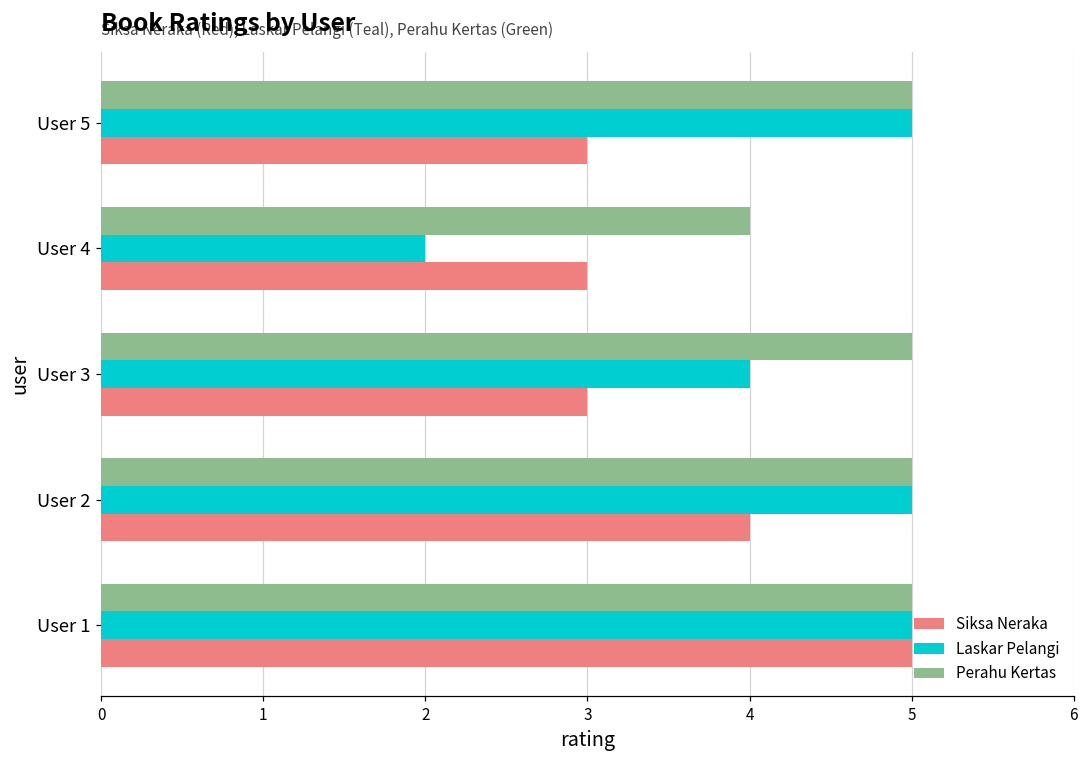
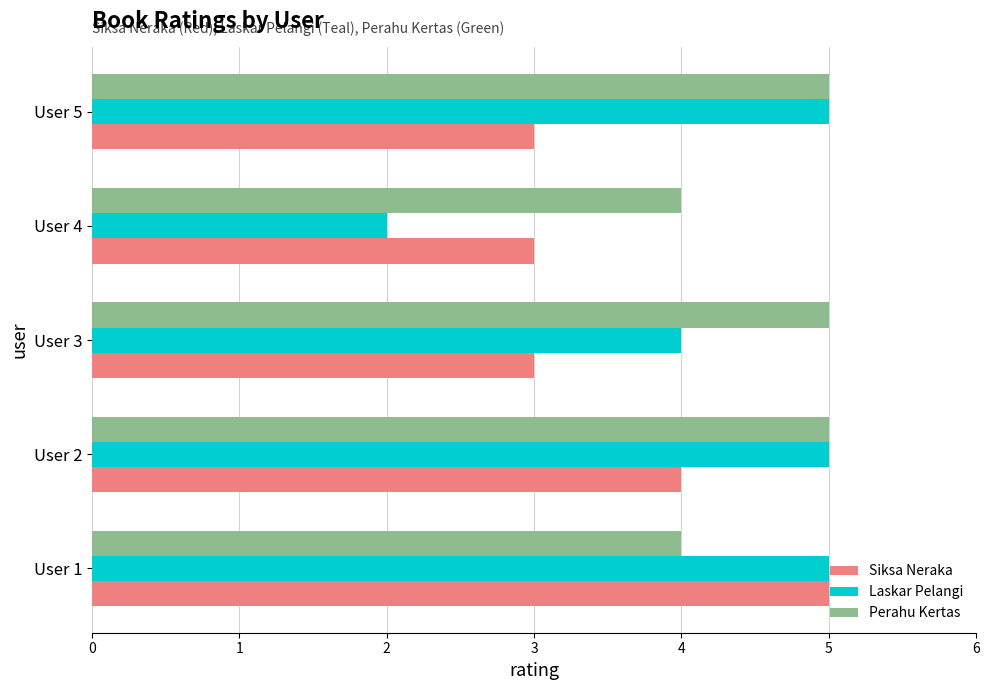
  {
    "Siksa Neraka": {
      "User 5": 3,
      "User 4": 3,
      "User 3": 3,
      "User 2": 4,
      "User 1": 5
    },
    "Laskar Pelangi": {
      "User 5": 5,
      "User 4": 2,
      "User 3": 4,
      "User 2": 5,
      "User 1": 5
    },
    "Perahu Kertas": {
      "User 5": 5,
      "User 4": 4,
      "User 3": 5,
      "User 2": 5,
-     "User 1": 5
+     "User 1": 4
    }
  }
